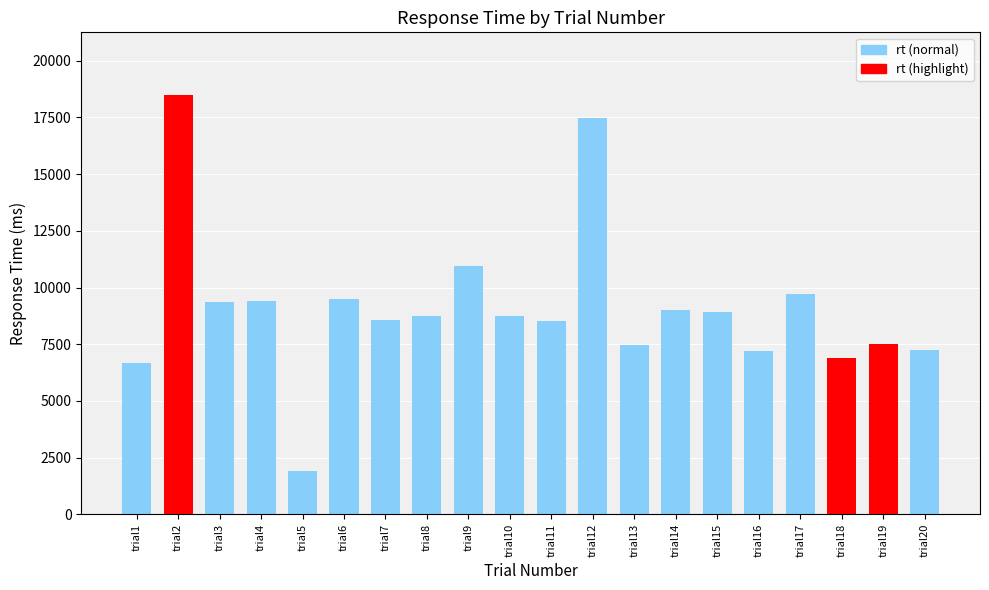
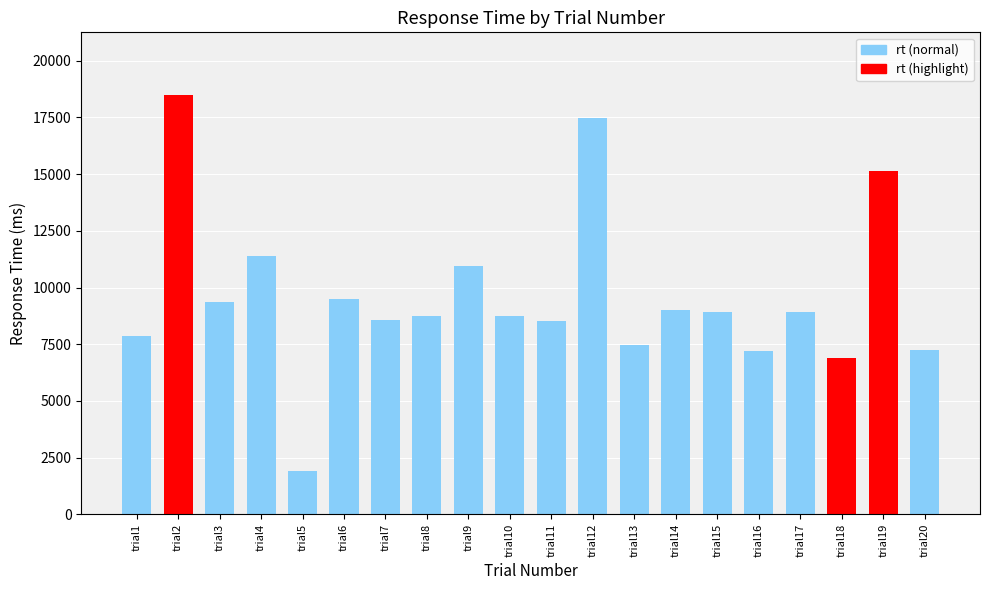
  {
-   "trial1": 6700,
+   "trial1": 7800,
    "trial2": 18500,
    "trial3": 9400,
-   "trial4": 9400,
+   "trial4": 11400,
    "trial5": 1900,
    "trial6": 9500,
    "trial7": 8600,
    "trial8": 8800,
    "trial9": 10900,
    "trial10": 8700,
    "trial11": 8500,
    "trial12": 17500,
    "trial13": 7500,
    "trial14": 9000,
    "trial15": 8900,
    "trial16": 7200,
-   "trial17": 9700,
+   "trial17": 8900,
    "trial18": 6900,
-   "trial19": 7500,
+   "trial19": 15100,
    "trial20": 7200
  }
